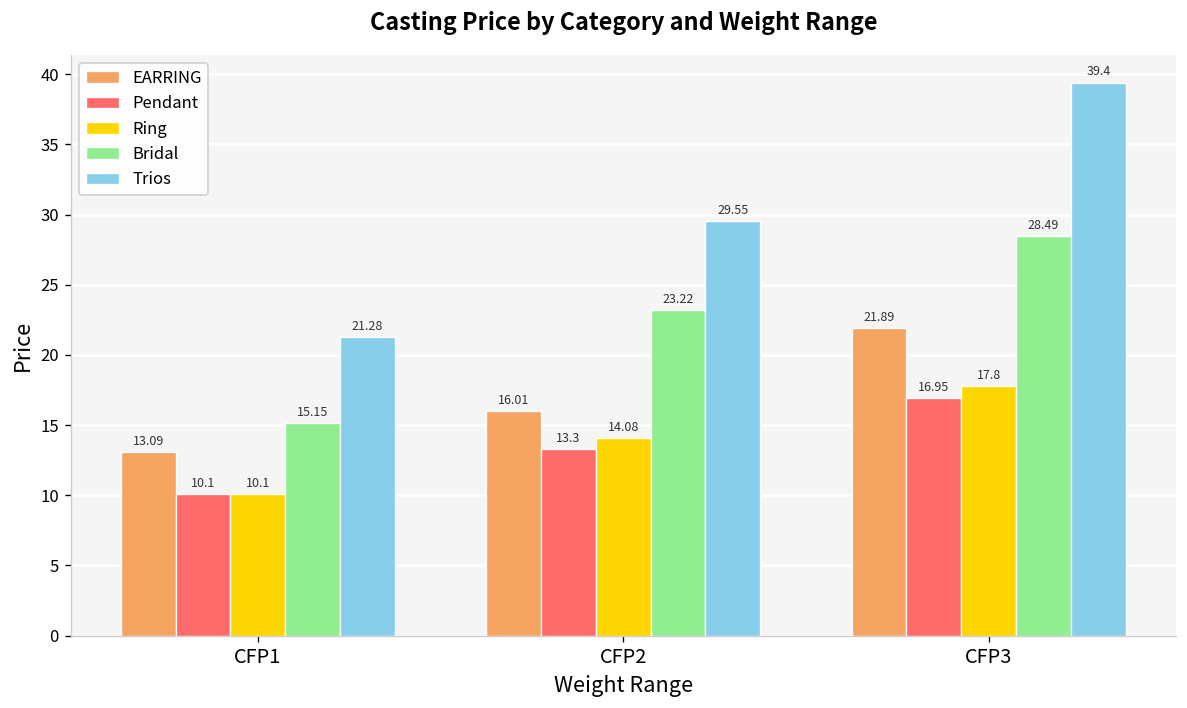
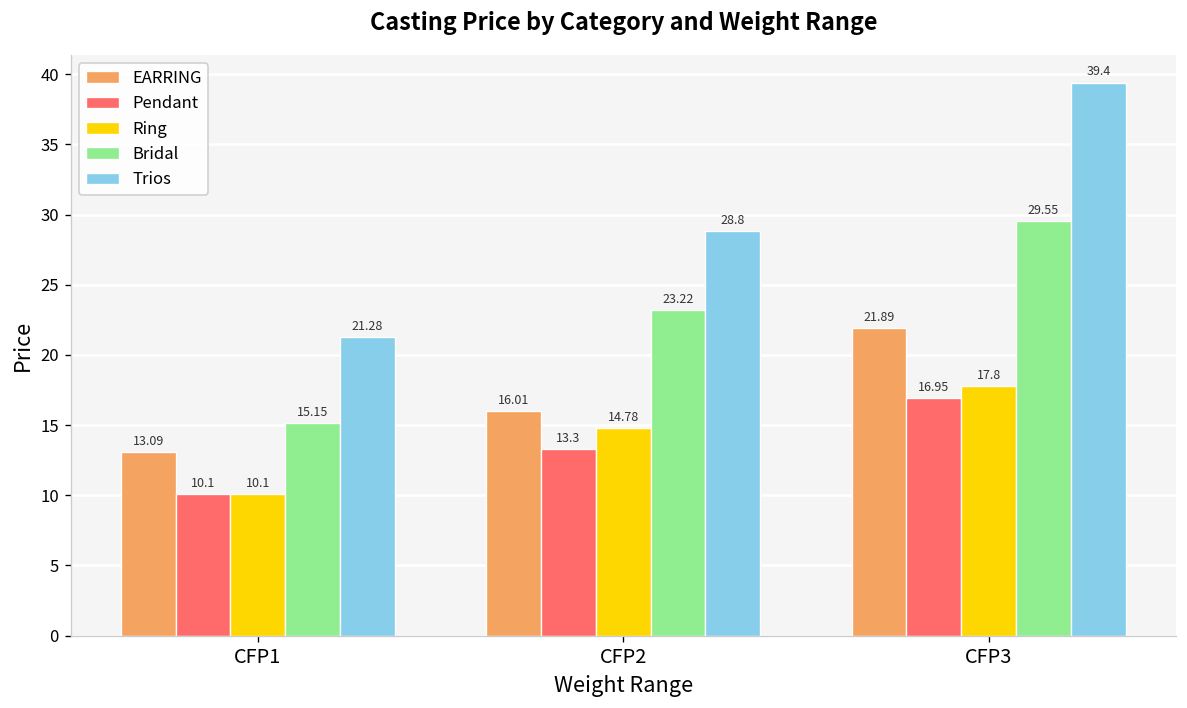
  {
    "Ring": {
      "CFP1": 10.1,
-     "CFP2": 14.08,
+     "CFP2": 14.78,
      "CFP3": 17.8
    },
    "Bridal": {
      "CFP1": 15.15,
      "CFP2": 23.22,
-     "CFP3": 28.49
+     "CFP3": 29.55
    },
    "Trios": {
      "CFP1": 21.28,
-     "CFP2": 29.55,
+     "CFP2": 28.8,
      "CFP3": 39.4
    }
  }
